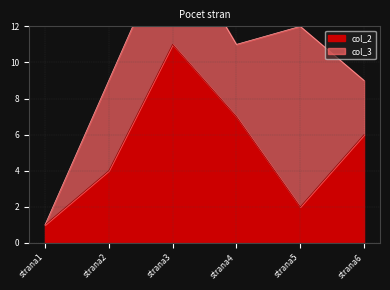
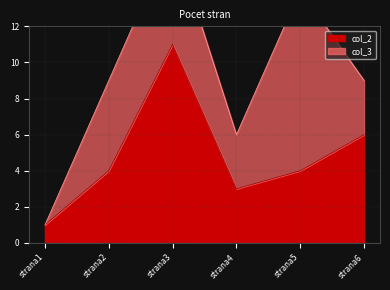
  {
    "col_2": {
      "strana2": 4,
      "strana3": 11,
-     "strana4": 7,
-     "strana5": 2,
+     "strana4": 3,
+     "strana5": 4,
      "strana6": 6
    },
    "col_3": {
      "strana2": 5,
-     "strana4": 4,
+     "strana4": 3,
      "strana6": 3
    }
  }
